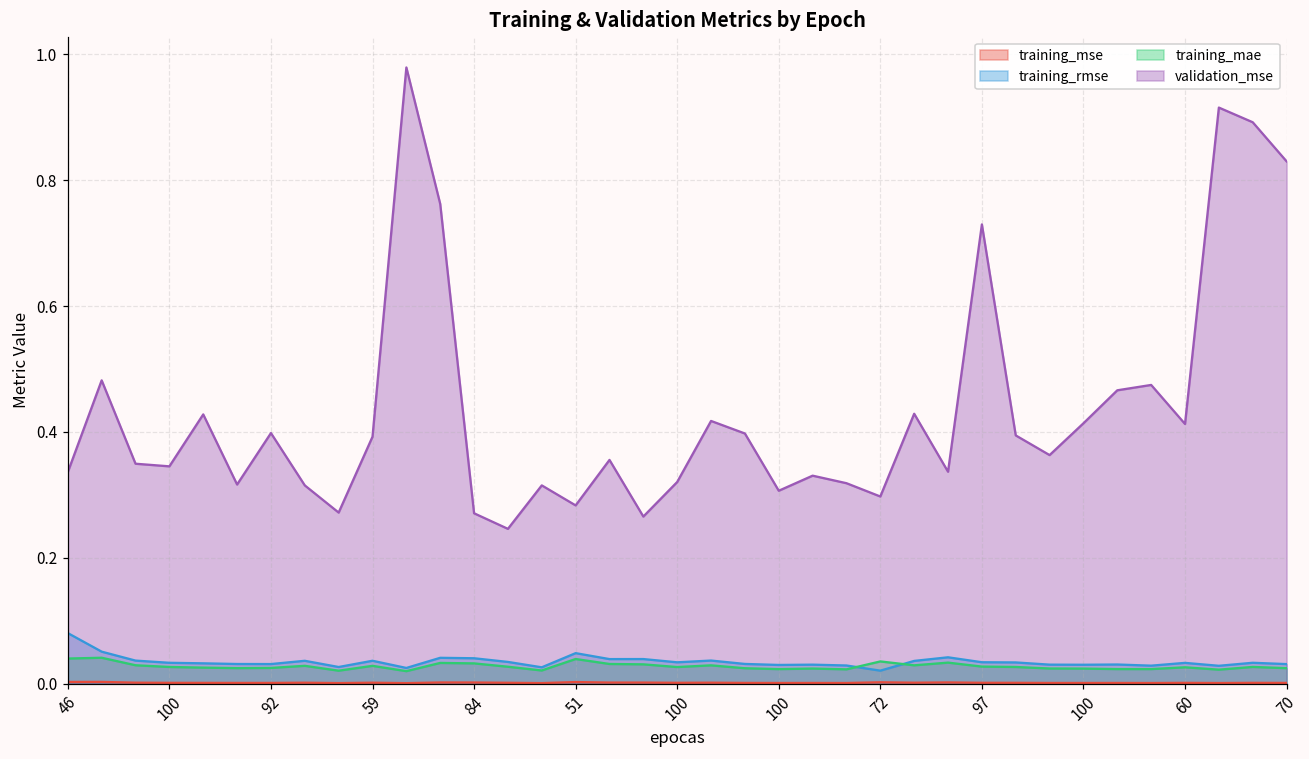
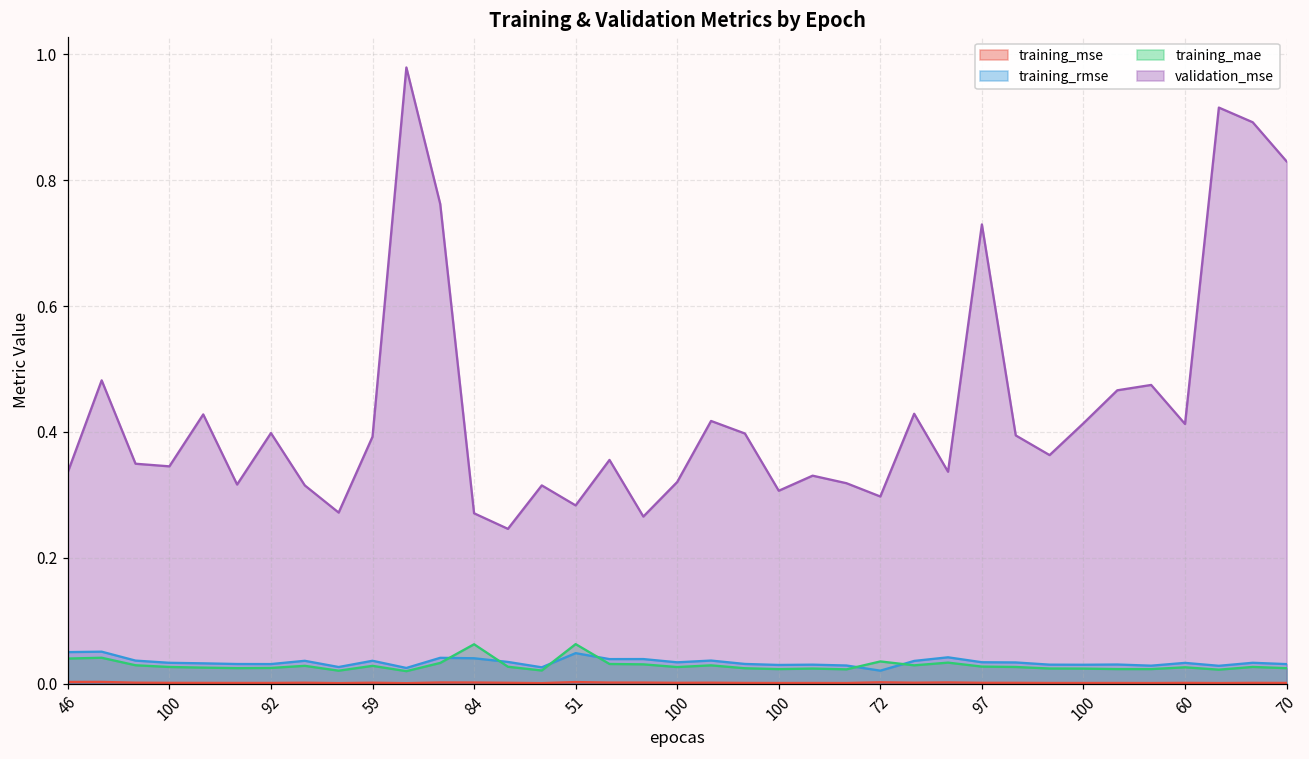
  {
    "training_mse": {
      "46": 0.00,
      "92": 0.00,
      "59": 0.00,
      "84": 0.00,
      "51": 0.00,
      "72": 0.00,
      "97": 0.00,
      "60": 0.00,
      "70": 0.00
    },
    "training_rmse": {
-     "46": 0.08,
+     "46": 0.05,
      "92": 0.03,
      "59": 0.04,
      "84": 0.04,
      "51": 0.05,
      "72": 0.02,
      "97": 0.03,
      "60": 0.03,
      "70": 0.03
    },
    "training_mae": {
      "46": 0.04,
      "92": 0.02,
      "59": 0.03,
-     "84": 0.03,
-     "51": 0.04,
+     "84": 0.06,
+     "51": 0.06,
      "72": 0.04,
      "97": 0.03,
      "60": 0.03,
      "70": 0.02
    },
    "validation_mse": {
      "46": 0.34,
      "92": 0.40,
      "59": 0.39,
      "84": 0.27,
      "51": 0.28,
      "72": 0.30,
      "97": 0.73,
      "60": 0.41,
      "70": 0.83
    }
  }
